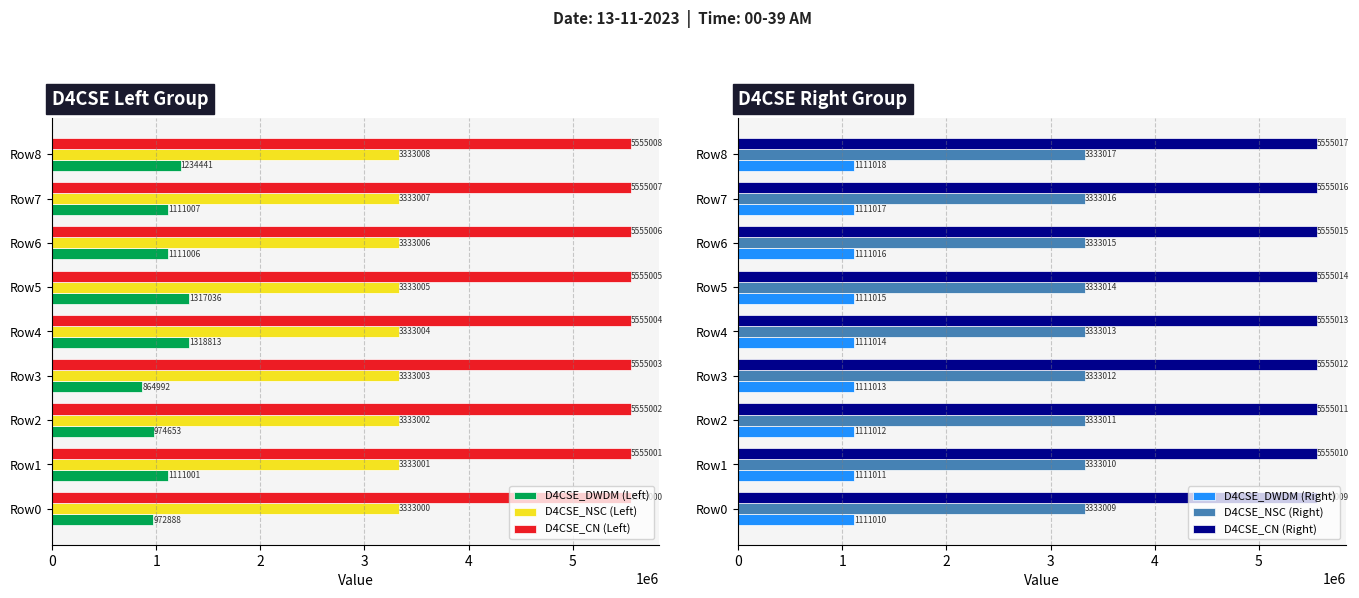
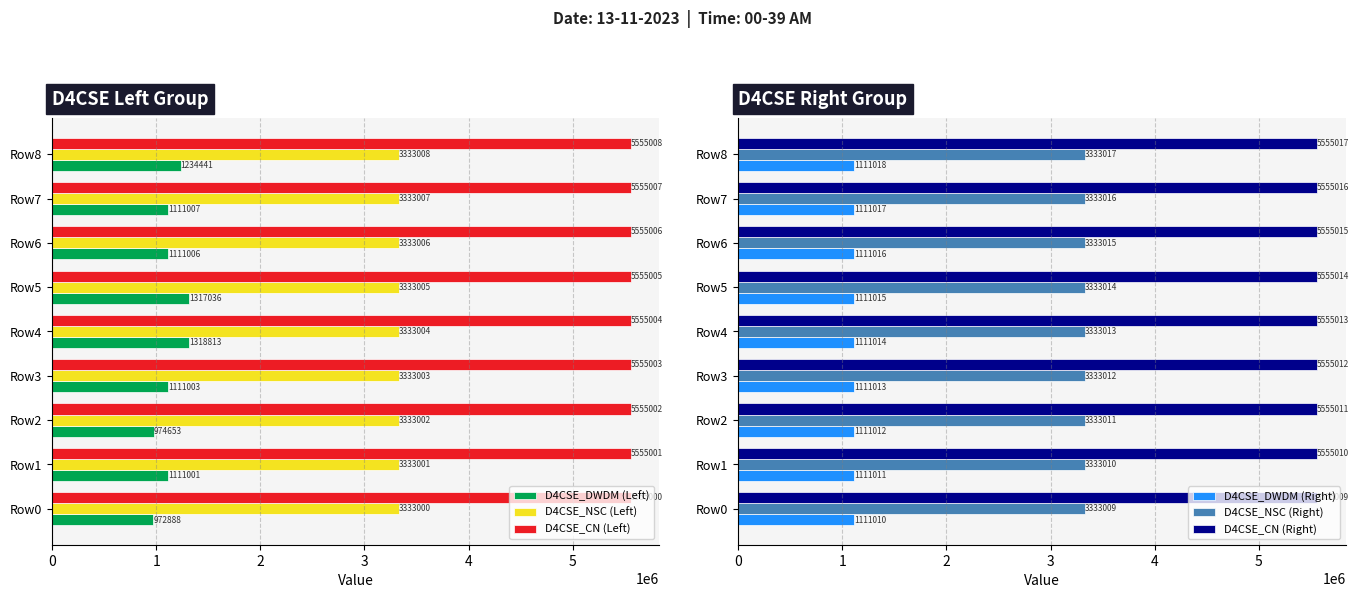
  {
    "D4CSE Left Group": {
      "D4CSE_DWDM (Left)": {
        "Row8": 1234441,
        "Row7": 1111007,
        "Row6": 1111006,
        "Row5": 1317036,
        "Row4": 1318813,
-       "Row3": 864992,
+       "Row3": 1111003,
        "Row2": 974653,
        "Row1": 1111001,
        "Row0": 972888
      },
      "D4CSE_NSC (Left)": {
        "Row8": 3333008,
        "Row7": 3333007,
        "Row6": 3333006,
        "Row5": 3333005,
        "Row4": 3333004,
        "Row3": 3333003,
        "Row2": 3333002,
        "Row1": 3333001,
        "Row0": 3333000
      },
      "D4CSE_CN (Left)": {
        "Row8": 5555008,
        "Row7": 5555007,
        "Row6": 5555006,
        "Row5": 5555005,
        "Row4": 5555004,
        "Row3": 5555003,
        "Row2": 5555002,
        "Row1": 5555001
      }
    },
    "D4CSE Right Group": {
      "D4CSE_DWDM (Right)": {
        "Row8": 1111018,
        "Row7": 1111017,
        "Row6": 1111016,
        "Row5": 1111015,
        "Row4": 1111014,
        "Row3": 1111013,
        "Row2": 1111012,
        "Row1": 1111011,
        "Row0": 1111010
      },
      "D4CSE_NSC (Right)": {
        "Row8": 3333017,
        "Row7": 3333016,
        "Row6": 3333015,
        "Row5": 3333014,
        "Row4": 3333013,
        "Row3": 3333012,
        "Row2": 3333011,
        "Row1": 3333010,
        "Row0": 3333009
      },
      "D4CSE_CN (Right)": {
        "Row8": 5555017,
        "Row7": 5555016,
        "Row6": 5555015,
        "Row5": 5555014,
        "Row4": 5555013,
        "Row3": 5555012,
        "Row2": 5555011,
        "Row1": 5555010
      }
    }
  }
